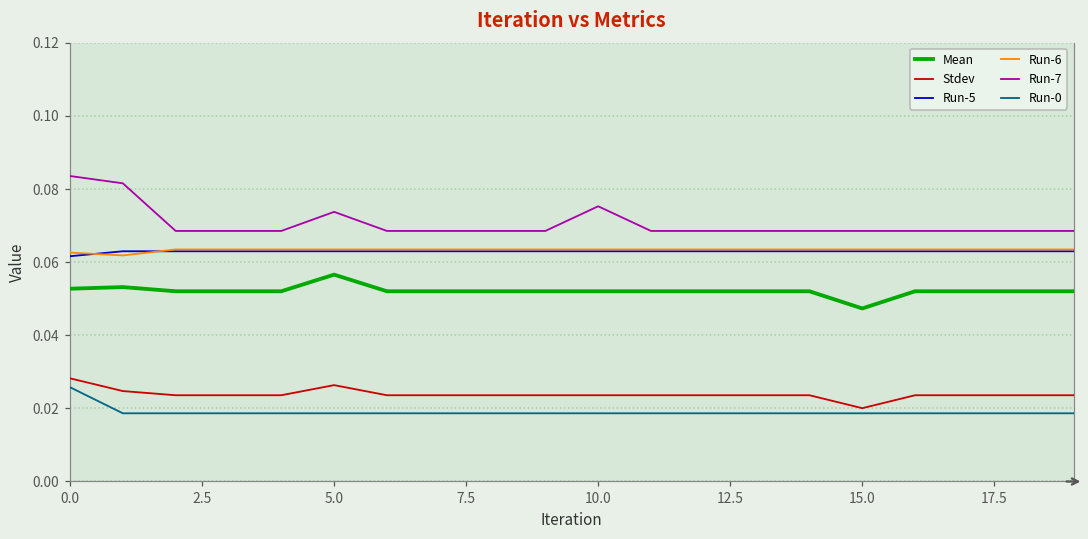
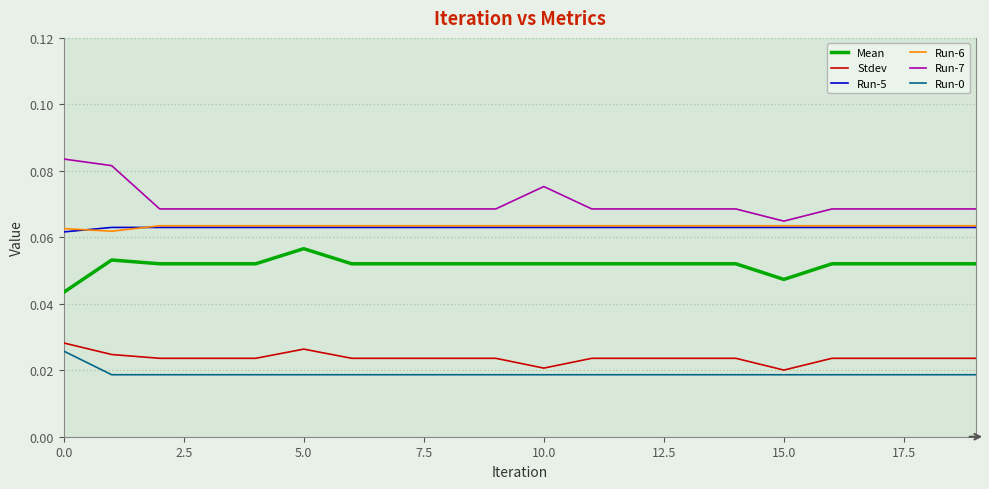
  {
    "Mean": {
-     "0.0": 0.053,
+     "0.0": 0.043,
      "5.0": 0.057,
      "10.0": 0.052,
      "15.0": 0.047
    },
    "Stdev": {
      "0.0": 0.028,
      "5.0": 0.026,
-     "10.0": 0.024,
+     "10.0": 0.021,
      "15.0": 0.020
    },
    "Run-5": {
      "0.0": 0.062
    },
    "Run-6": {
      "0.0": 0.063
    },
    "Run-7": {
      "0.0": 0.084,
-     "5.0": 0.074,
+     "5.0": 0.069,
      "10.0": 0.075,
-     "15.0": 0.069
+     "15.0": 0.065
    },
    "Run-0": {
      "0.0": 0.026,
      "5.0": 0.019,
      "10.0": 0.019,
      "15.0": 0.019
    }
  }
